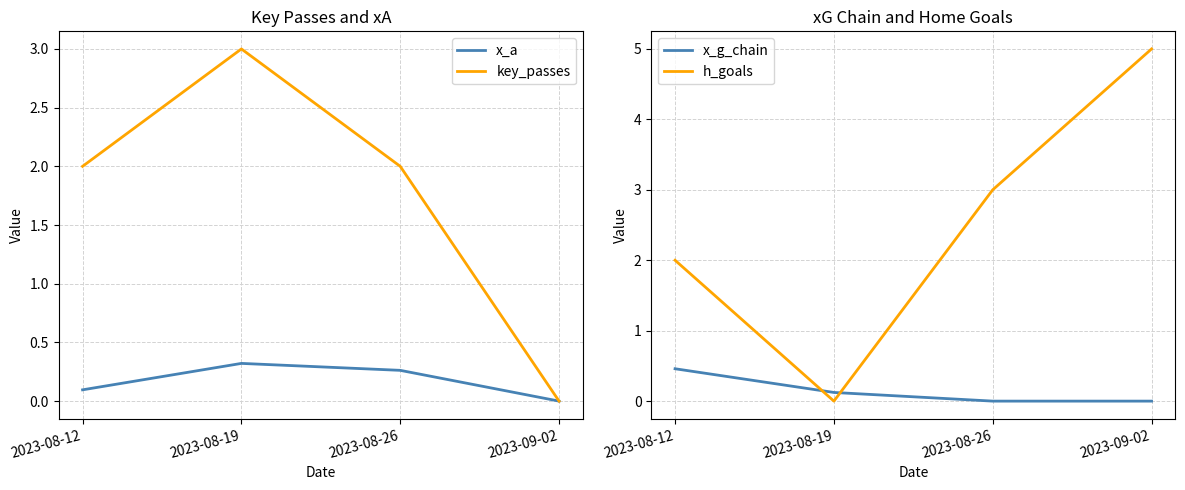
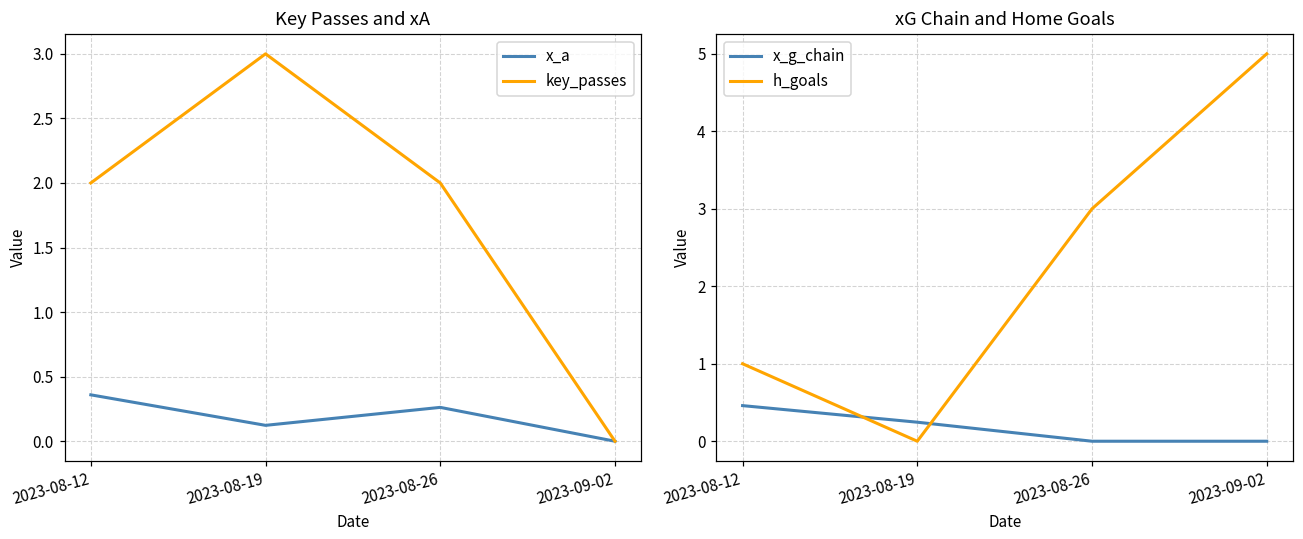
  {
    "Key Passes and xA": {
      "x_a": {
-       "2023-08-12": 0.10,
-       "2023-08-19": 0.32,
+       "2023-08-12": 0.36,
+       "2023-08-19": 0.12,
        "2023-08-26": 0.26
      },
      "key_passes": {
        "2023-08-12": 2.00,
        "2023-08-19": 3.00,
        "2023-08-26": 2.00
      }
    },
    "xG Chain and Home Goals": {
      "x_g_chain": {
        "2023-08-12": 0.5,
-       "2023-08-19": 0.1,
+       "2023-08-19": 0.2,
        "2023-08-26": 0.0,
        "2023-09-02": 0.0
      },
      "h_goals": {
-       "2023-08-12": 2,
+       "2023-08-12": 1,
        "2023-08-19": 0,
        "2023-08-26": 3,
        "2023-09-02": 5
      }
    }
  }
